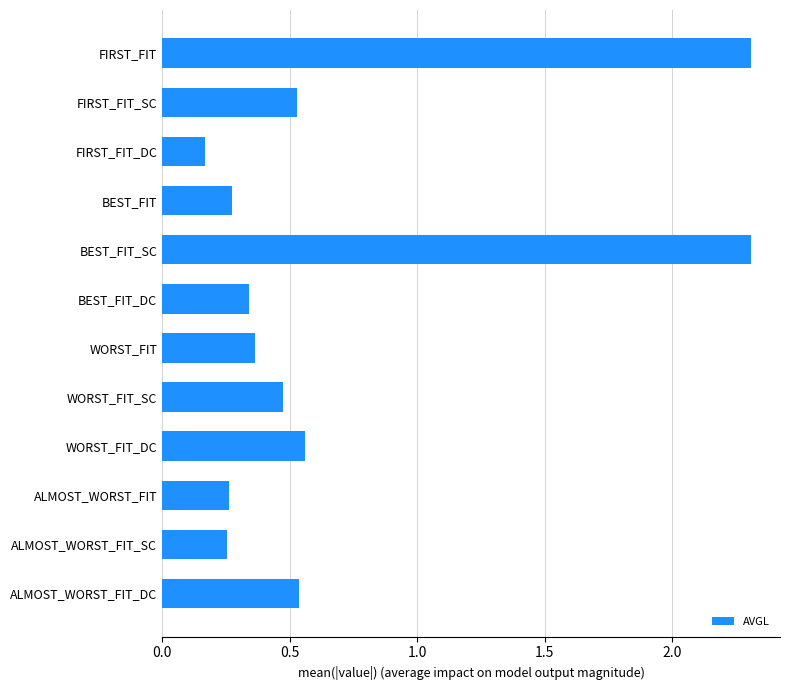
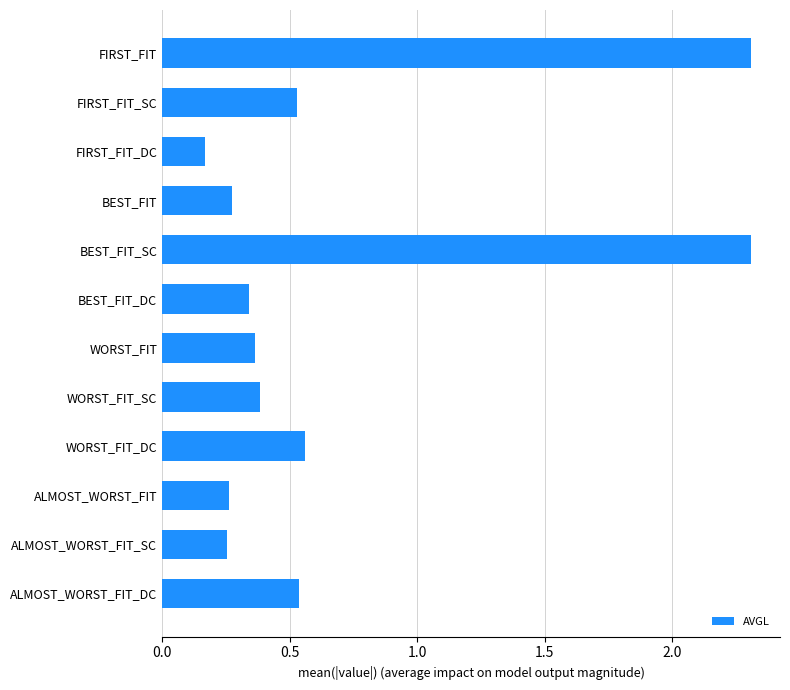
  {
    "FIRST_FIT": 2.31,
    "FIRST_FIT_SC": 0.53,
    "FIRST_FIT_DC": 0.17,
    "BEST_FIT": 0.28,
    "BEST_FIT_SC": 2.31,
    "BEST_FIT_DC": 0.34,
    "WORST_FIT": 0.36,
-   "WORST_FIT_SC": 0.47,
+   "WORST_FIT_SC": 0.38,
    "WORST_FIT_DC": 0.56,
    "ALMOST_WORST_FIT": 0.26,
    "ALMOST_WORST_FIT_SC": 0.26,
    "ALMOST_WORST_FIT_DC": 0.54
  }
